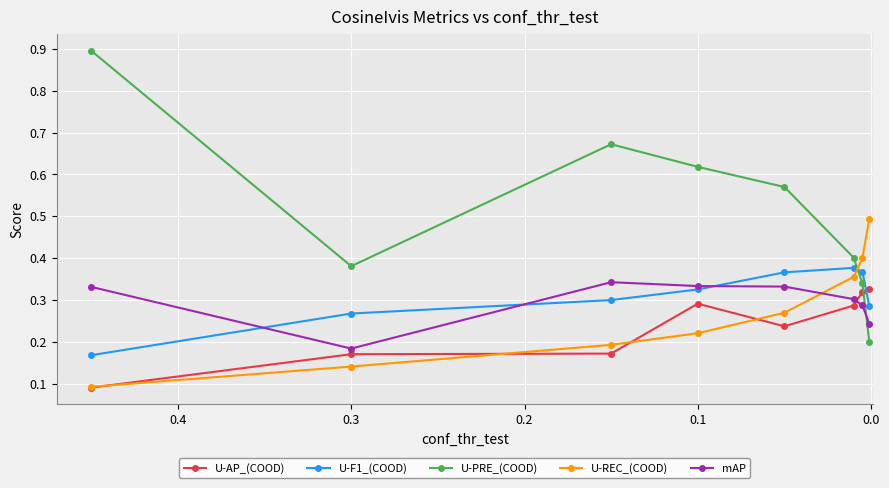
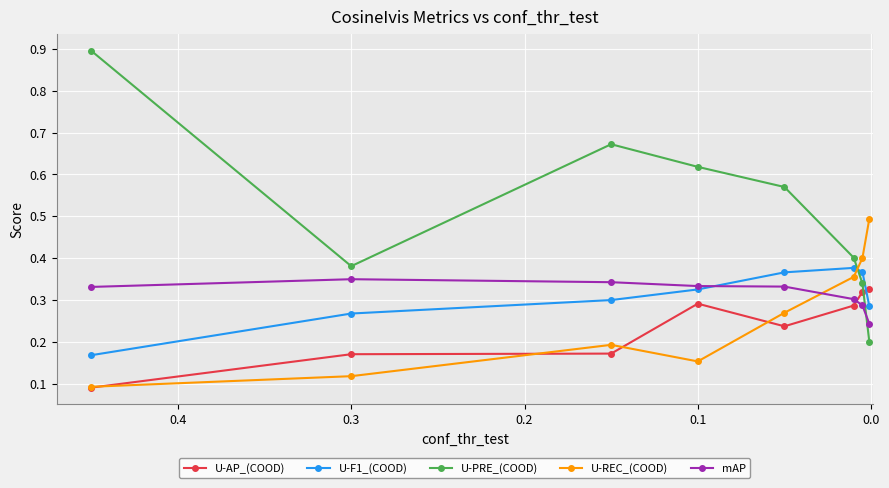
  {
    "U-AP_(COOD)": {
      "0.3": 0.17,
      "0.1": 0.29
    },
    "U-F1_(COOD)": {
      "0.3": 0.27,
      "0.1": 0.33
    },
    "U-PRE_(COOD)": {
      "0.3": 0.38,
      "0.1": 0.62
    },
    "U-REC_(COOD)": {
-     "0.3": 0.14,
-     "0.1": 0.22
+     "0.3": 0.12,
+     "0.1": 0.15
    },
    "mAP": {
-     "0.3": 0.18,
+     "0.3": 0.35,
      "0.1": 0.33
    }
  }
